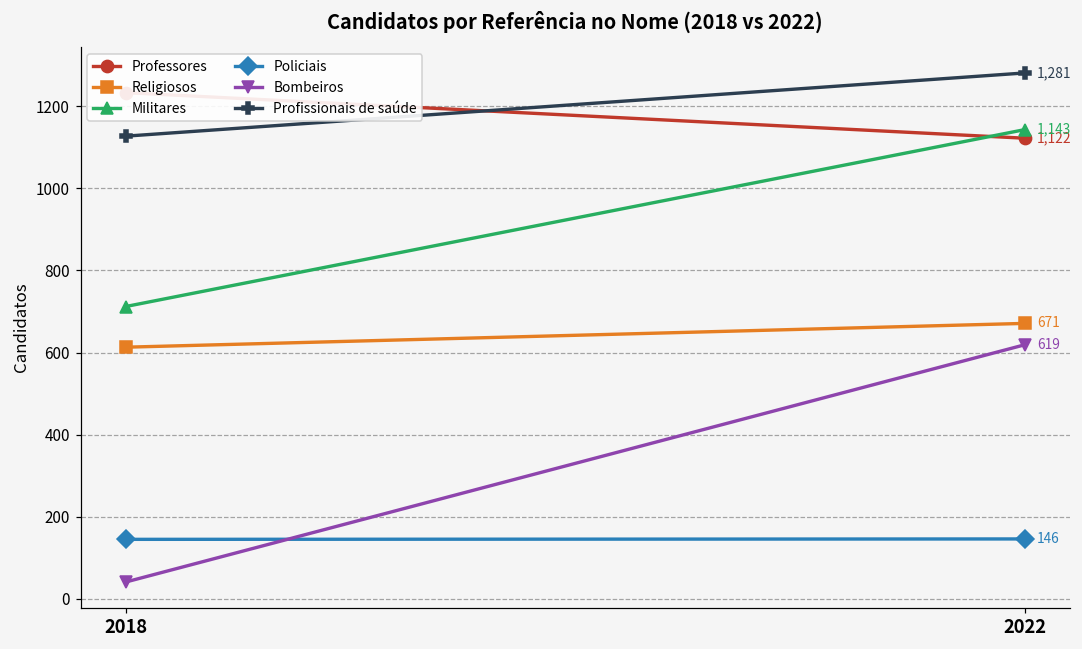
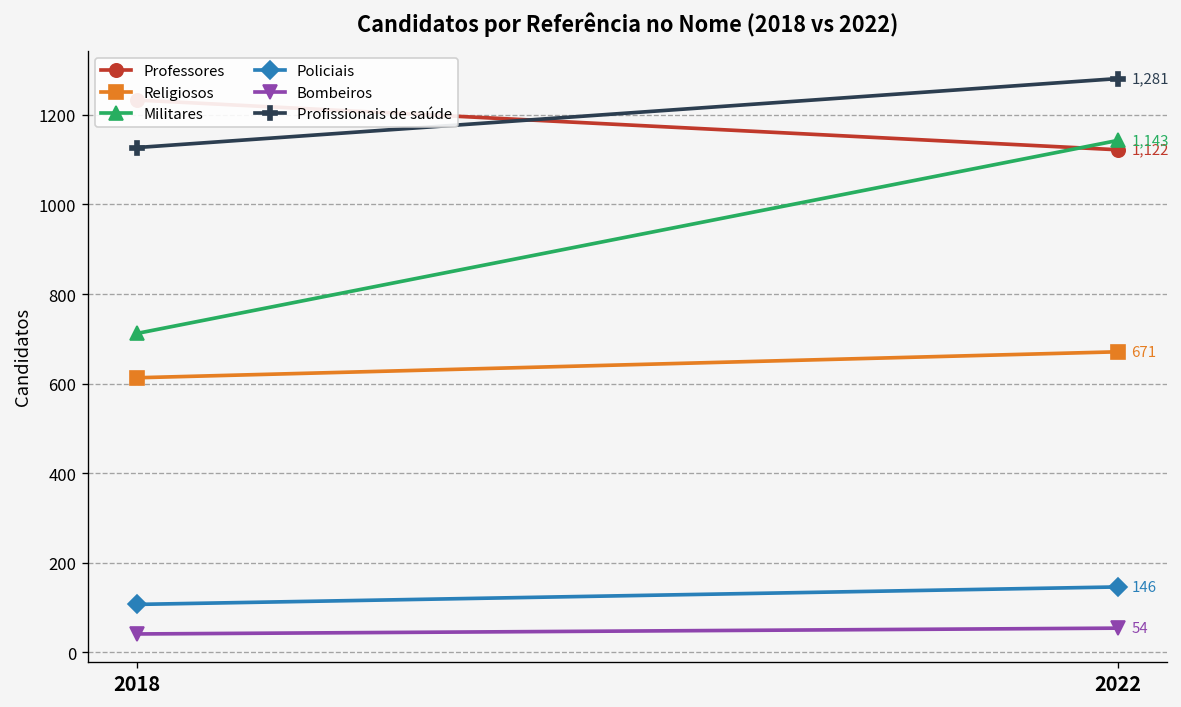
  {
    "Religiosos": {
      "2022": "671"
    },
    "Militares": {
      "2018": "710"
    },
    "Policiais": {
-     "2018": "150"
+     "2018": "110"
    },
    "Bombeiros": {
-     "2022": "619"
+     "2022": "54"
    },
    "Profissionais de saúde": {
      "2022": "1,281"
    }
  }
